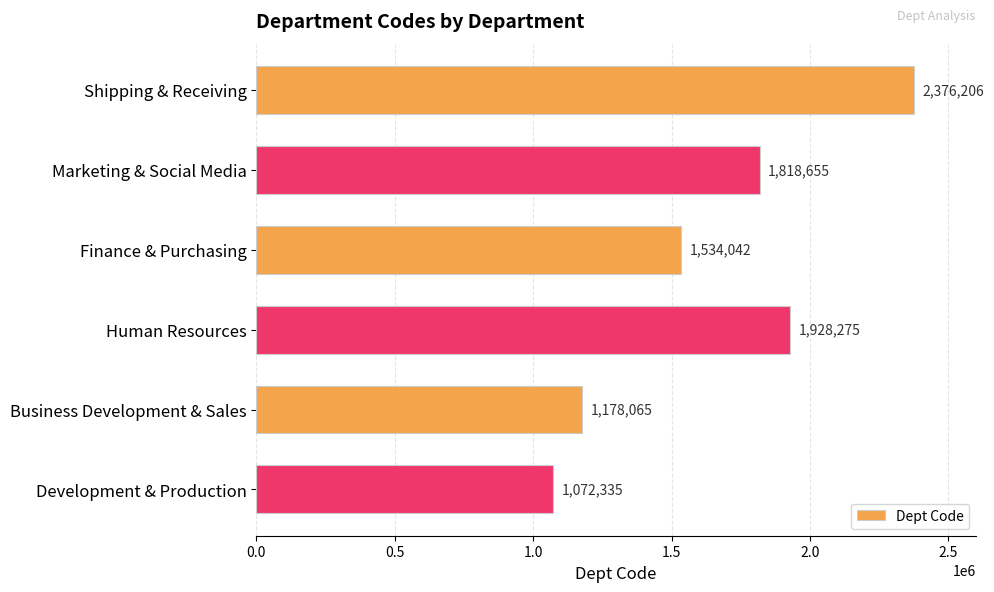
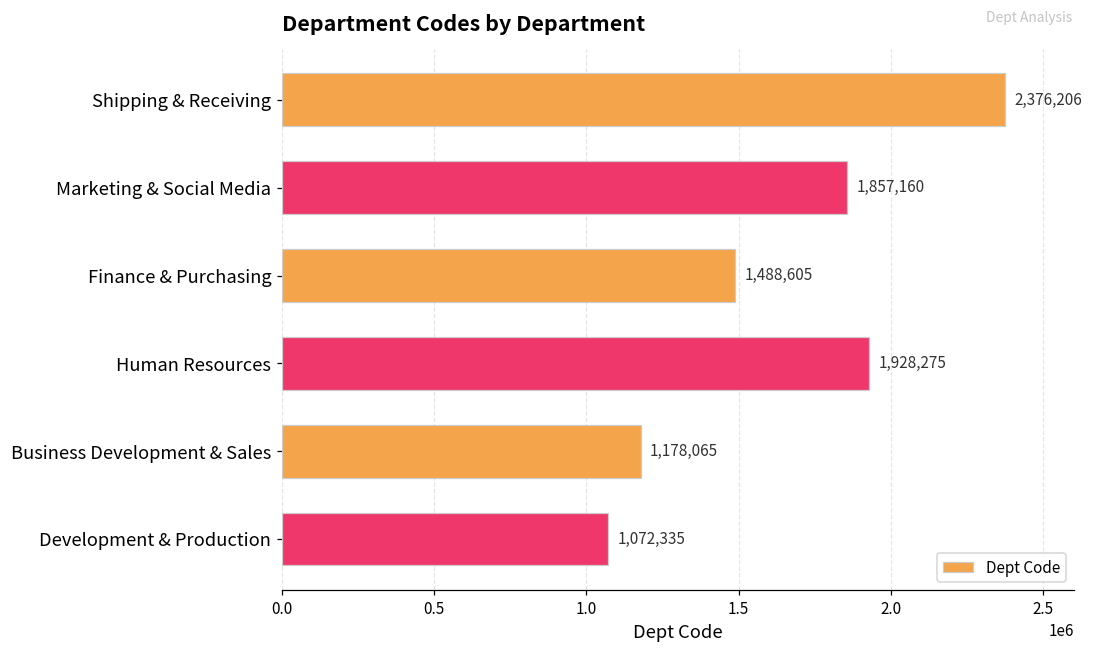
  {
    "Shipping & Receiving": "2,376,206",
-   "Marketing & Social Media": "1,818,655",
-   "Finance & Purchasing": "1,534,042",
+   "Marketing & Social Media": "1,857,160",
+   "Finance & Purchasing": "1,488,605",
    "Human Resources": "1,928,275",
    "Business Development & Sales": "1,178,065",
    "Development & Production": "1,072,335"
  }
